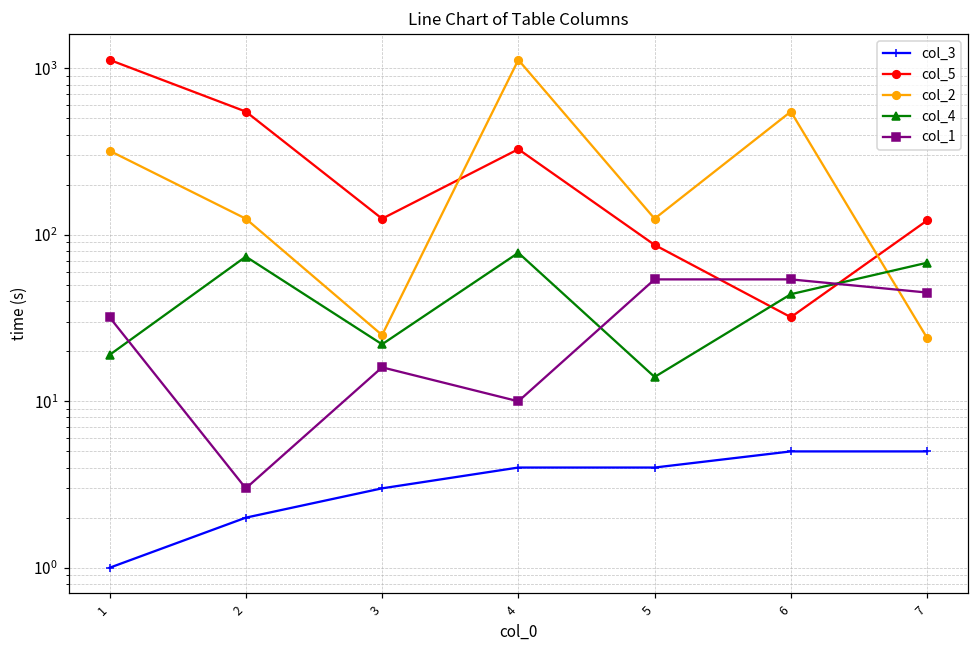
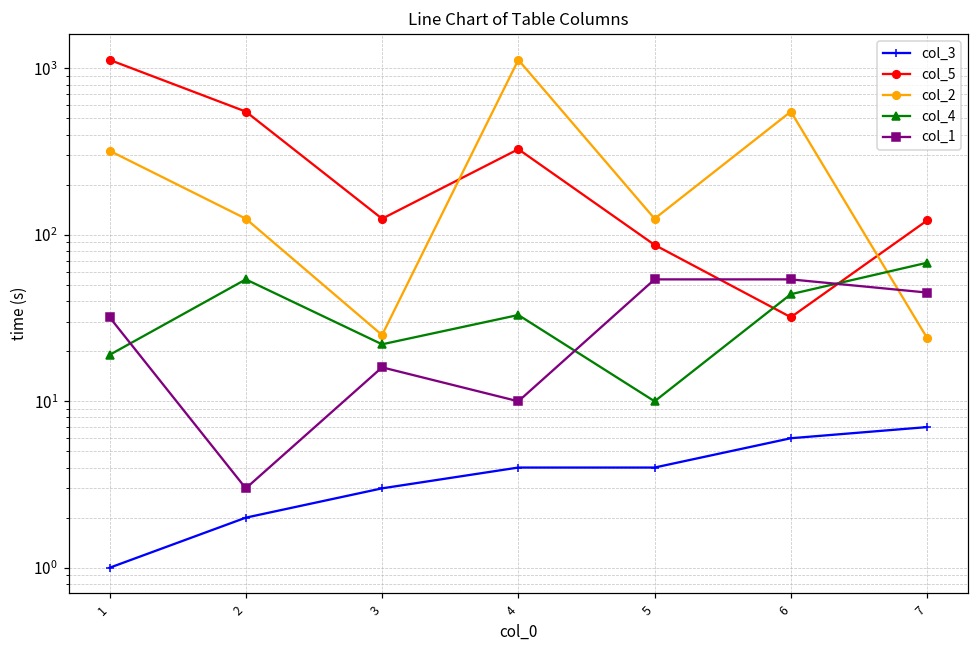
  {
    "col_3": {
      "1": 1,
      "2": 2,
      "3": 3,
      "4": 4,
      "5": 4,
-     "6": 5,
-     "7": 5
+     "6": 6,
+     "7": 7
    },
    "col_5": {
      "1": 1100,
      "2": 550,
      "3": 130,
      "4": 330,
      "5": 90,
      "6": 32,
      "7": 120
    },
    "col_2": {
      "1": 320,
      "2": 130,
      "3": 25,
      "4": 1100,
      "5": 130,
      "6": 550,
      "7": 24
    },
    "col_4": {
      "1": 19,
-     "2": 70,
+     "2": 54,
      "3": 22,
-     "4": 80,
-     "5": 14,
+     "4": 33,
+     "5": 10,
      "6": 44,
      "7": 70
    },
    "col_1": {
      "1": 32,
      "2": 3,
      "3": 16,
      "4": 10,
      "5": 54,
      "6": 54,
      "7": 45
    }
  }
